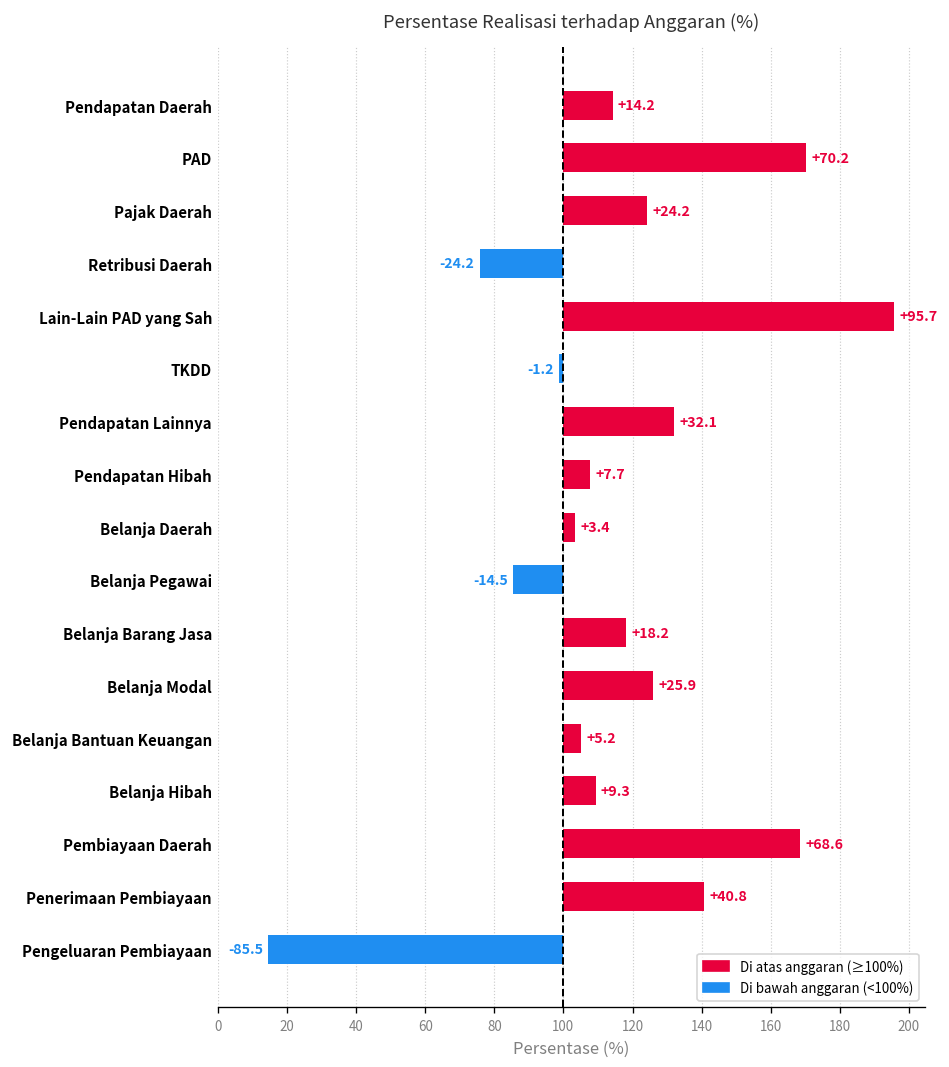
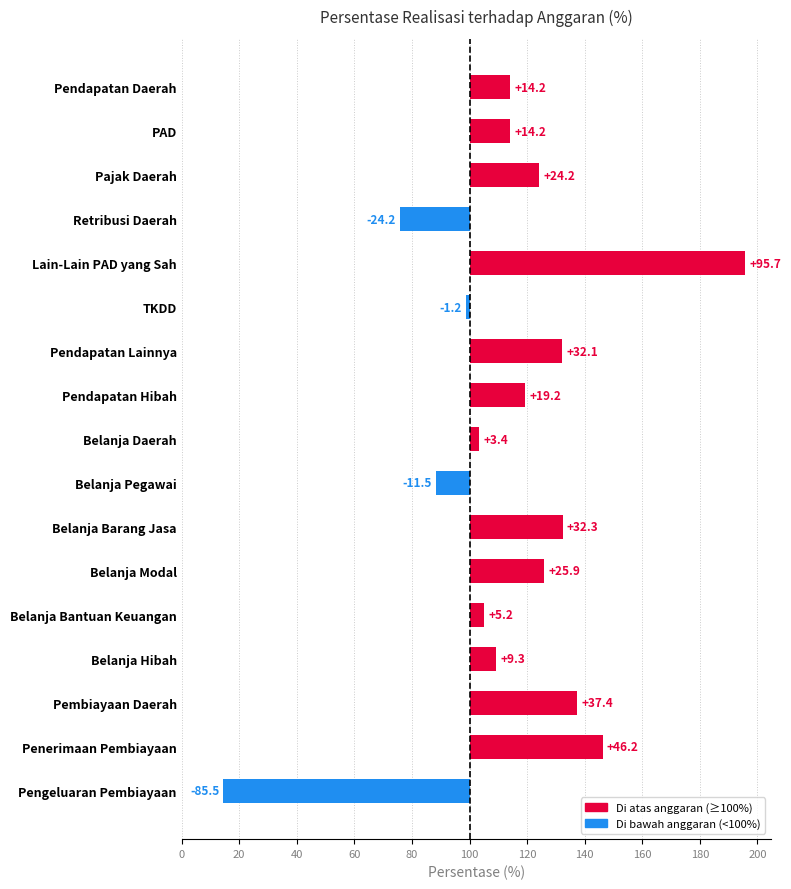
  {
    "Pendapatan Daerah": "+14.2",
-   "PAD": "+70.2",
+   "PAD": "+14.2",
    "Pajak Daerah": "+24.2",
    "Retribusi Daerah": "-24.2",
    "Lain-Lain PAD yang Sah": "+95.7",
    "TKDD": "-1.2",
    "Pendapatan Lainnya": "+32.1",
-   "Pendapatan Hibah": "+7.7",
+   "Pendapatan Hibah": "+19.2",
    "Belanja Daerah": "+3.4",
-   "Belanja Pegawai": "-14.5",
-   "Belanja Barang Jasa": "+18.2",
+   "Belanja Pegawai": "-11.5",
+   "Belanja Barang Jasa": "+32.3",
    "Belanja Modal": "+25.9",
    "Belanja Bantuan Keuangan": "+5.2",
    "Belanja Hibah": "+9.3",
-   "Pembiayaan Daerah": "+68.6",
-   "Penerimaan Pembiayaan": "+40.8",
+   "Pembiayaan Daerah": "+37.4",
+   "Penerimaan Pembiayaan": "+46.2",
    "Pengeluaran Pembiayaan": "-85.5"
  }
